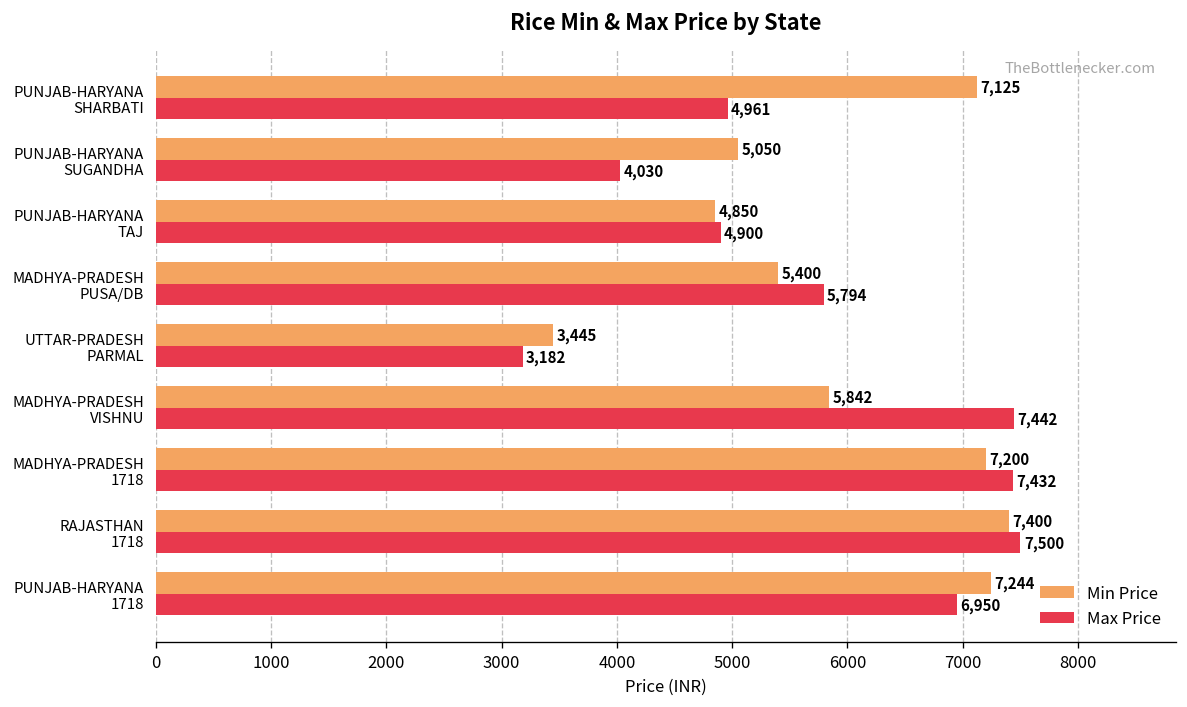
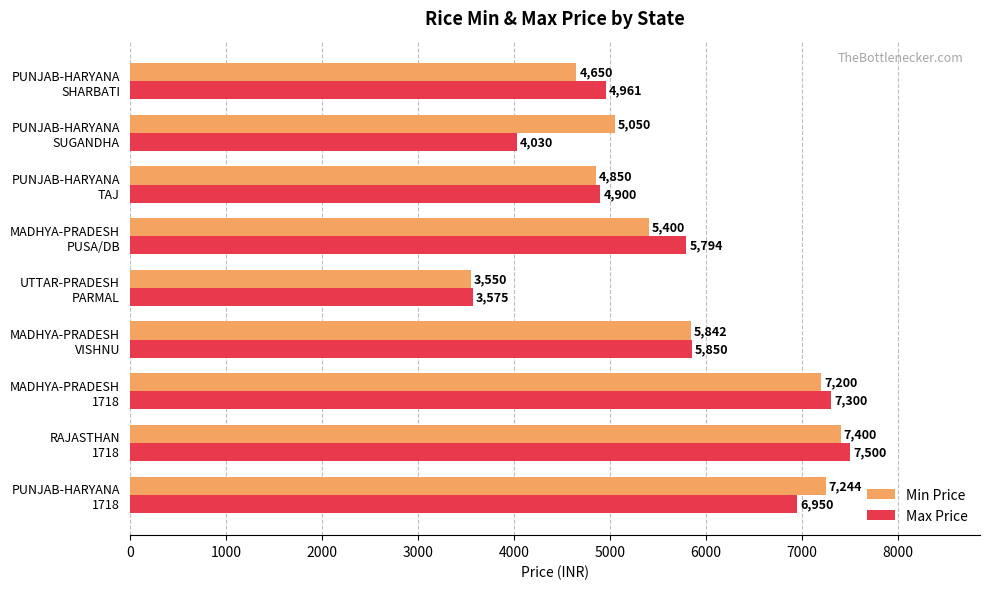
  {
    "Min Price": {
-     "PUNJAB-HARYANA SHARBATI": "7,125",
+     "PUNJAB-HARYANA SHARBATI": "4,650",
      "PUNJAB-HARYANA SUGANDHA": "5,050",
      "PUNJAB-HARYANA TAJ": "4,850",
      "MADHYA-PRADESH PUSA/DB": "5,400",
-     "UTTAR-PRADESH PARMAL": "3,445",
+     "UTTAR-PRADESH PARMAL": "3,550",
      "MADHYA-PRADESH VISHNU": "5,842",
      "MADHYA-PRADESH 1718": "7,200",
      "RAJASTHAN 1718": "7,400",
      "PUNJAB-HARYANA 1718": "7,244"
    },
    "Max Price": {
      "PUNJAB-HARYANA SHARBATI": "4,961",
      "PUNJAB-HARYANA SUGANDHA": "4,030",
      "PUNJAB-HARYANA TAJ": "4,900",
      "MADHYA-PRADESH PUSA/DB": "5,794",
-     "UTTAR-PRADESH PARMAL": "3,182",
-     "MADHYA-PRADESH VISHNU": "7,442",
-     "MADHYA-PRADESH 1718": "7,432",
+     "UTTAR-PRADESH PARMAL": "3,575",
+     "MADHYA-PRADESH VISHNU": "5,850",
+     "MADHYA-PRADESH 1718": "7,300",
      "RAJASTHAN 1718": "7,500",
      "PUNJAB-HARYANA 1718": "6,950"
    }
  }
